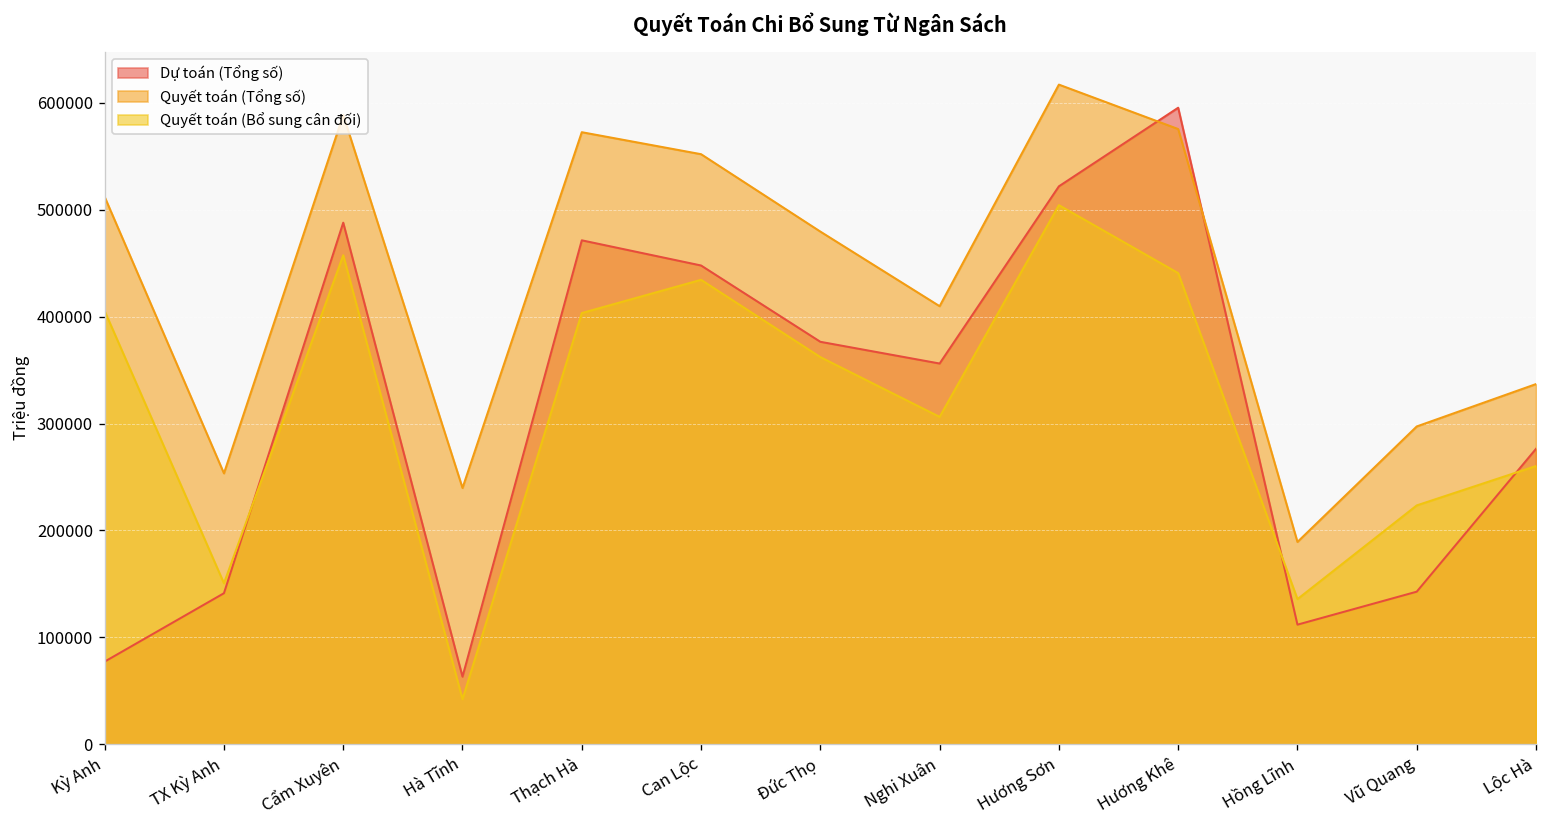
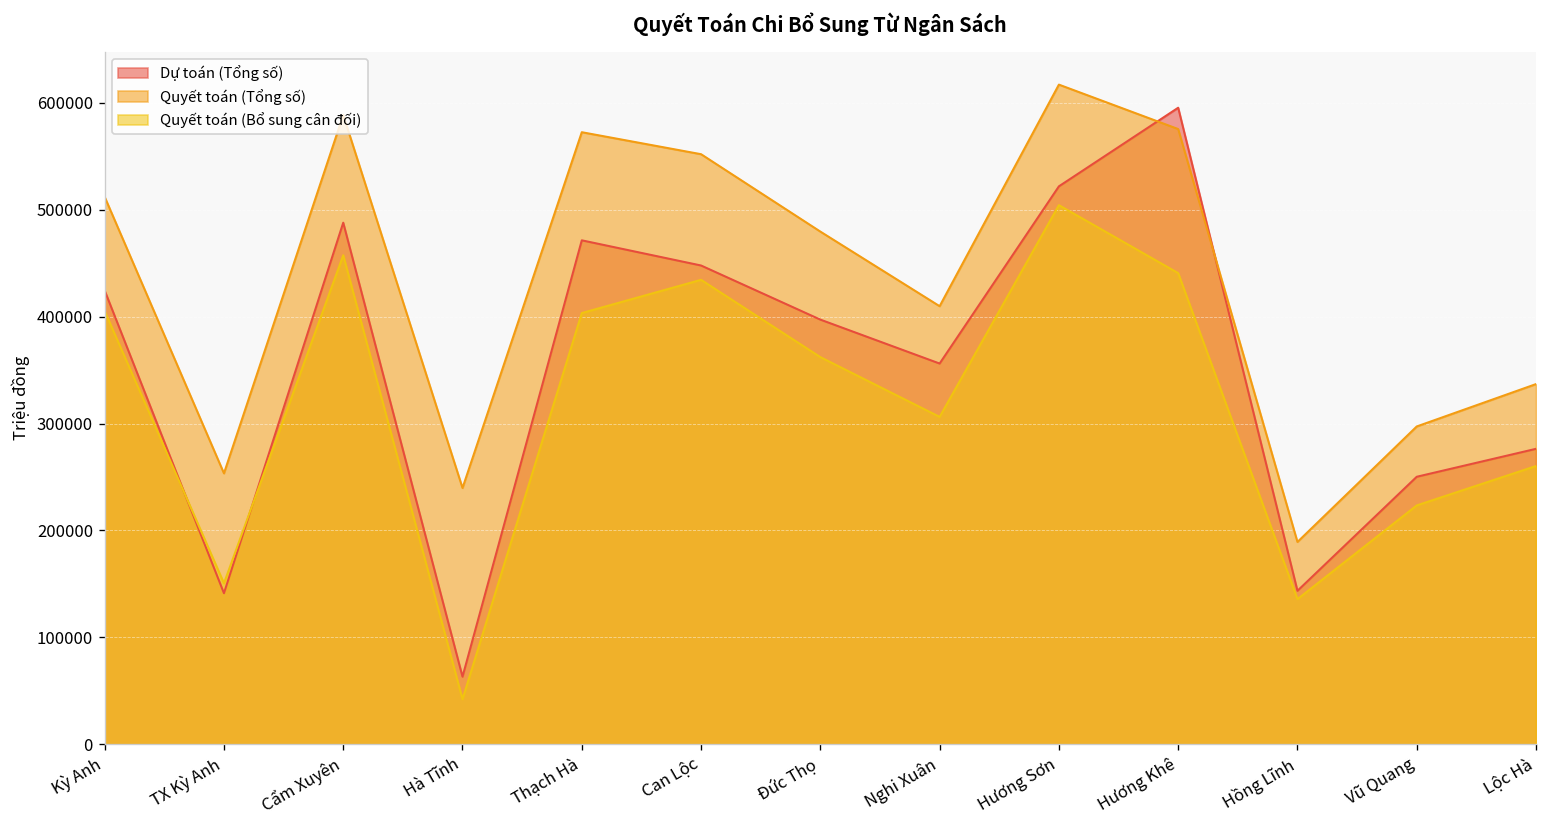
  {
    "Dự toán (Tổng số)": {
-     "Kỳ Anh": 80000,
+     "Kỳ Anh": 420000,
      "TX Kỳ Anh": 140000,
      "Cẩm Xuyên": 490000,
      "Hà Tĩnh": 60000,
      "Thạch Hà": 470000,
      "Can Lộc": 450000,
-     "Đức Thọ": 380000,
+     "Đức Thọ": 400000,
      "Nghi Xuân": 360000,
      "Hương Sơn": 520000,
      "Hương Khê": 600000,
-     "Hồng Lĩnh": 110000,
-     "Vũ Quang": 140000,
+     "Hồng Lĩnh": 140000,
+     "Vũ Quang": 250000,
      "Lộc Hà": 280000
    }
  }
